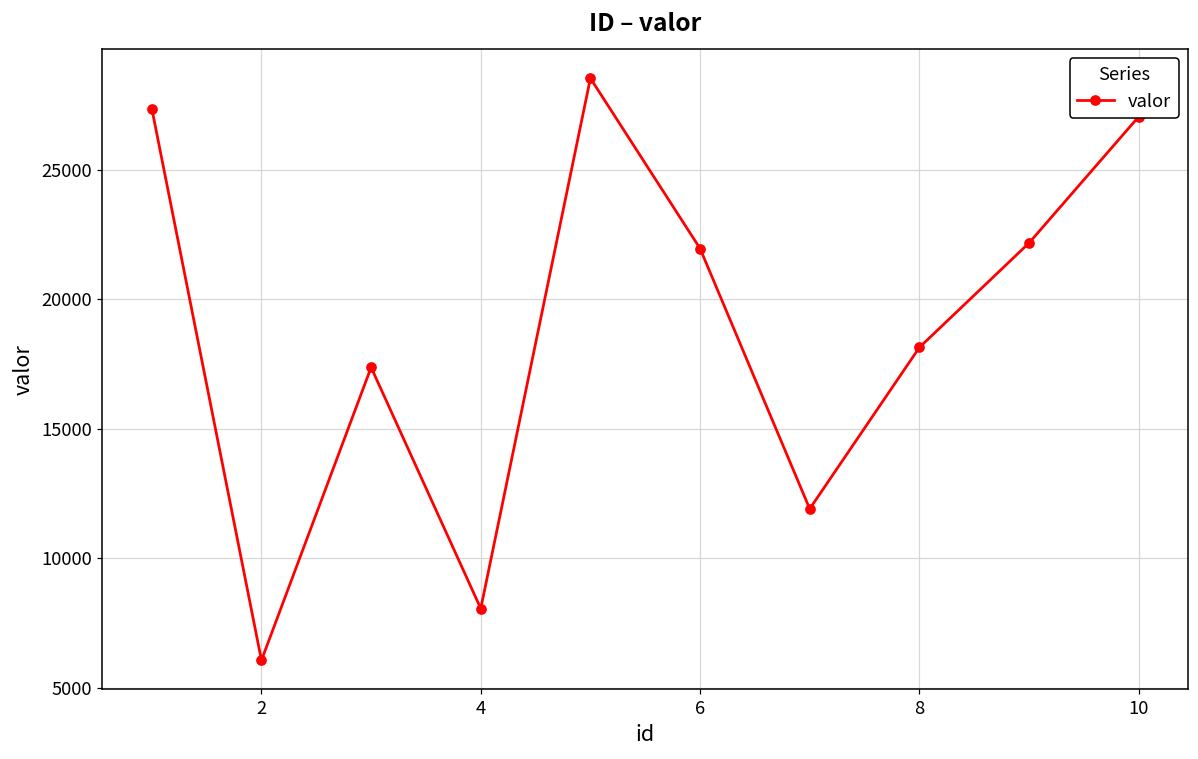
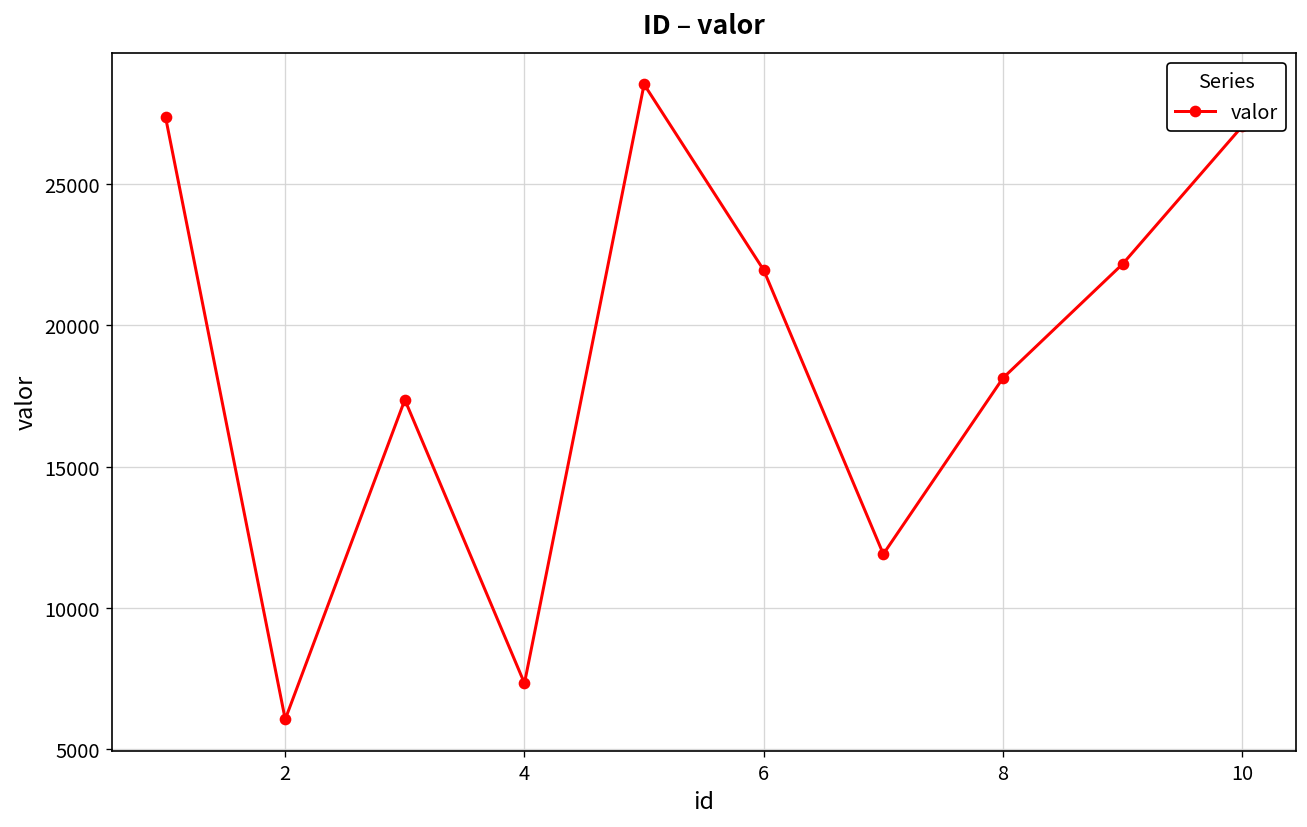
  {
    "2": 6100,
-   "4": 8100,
+   "4": 7300,
    "6": 22000,
    "8": 18100
  }
